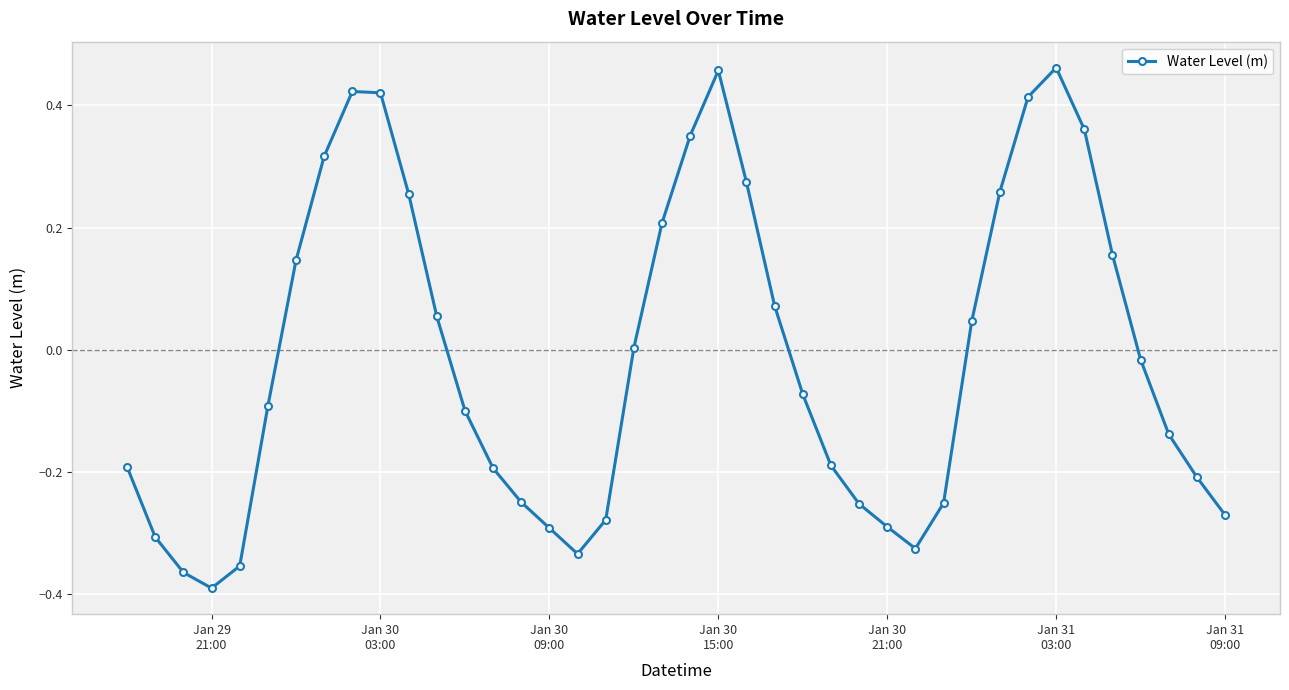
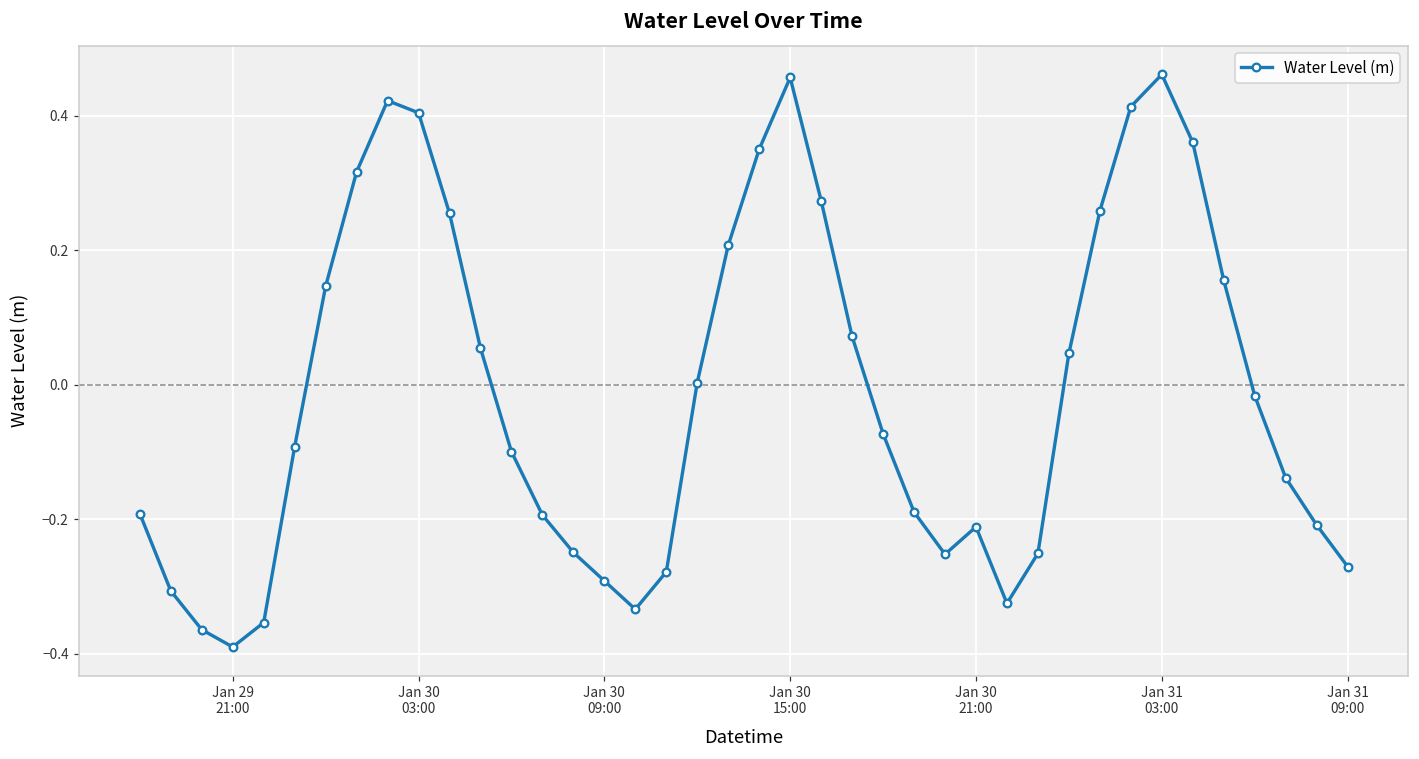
  {
    "Jan 29 21:00": -0.39,
-   "Jan 30 03:00": 0.42,
+   "Jan 30 03:00": 0.40,
    "Jan 30 09:00": -0.29,
    "Jan 30 15:00": 0.46,
-   "Jan 30 21:00": -0.29,
+   "Jan 30 21:00": -0.21,
    "Jan 31 03:00": 0.46,
    "Jan 31 09:00": -0.27
  }
